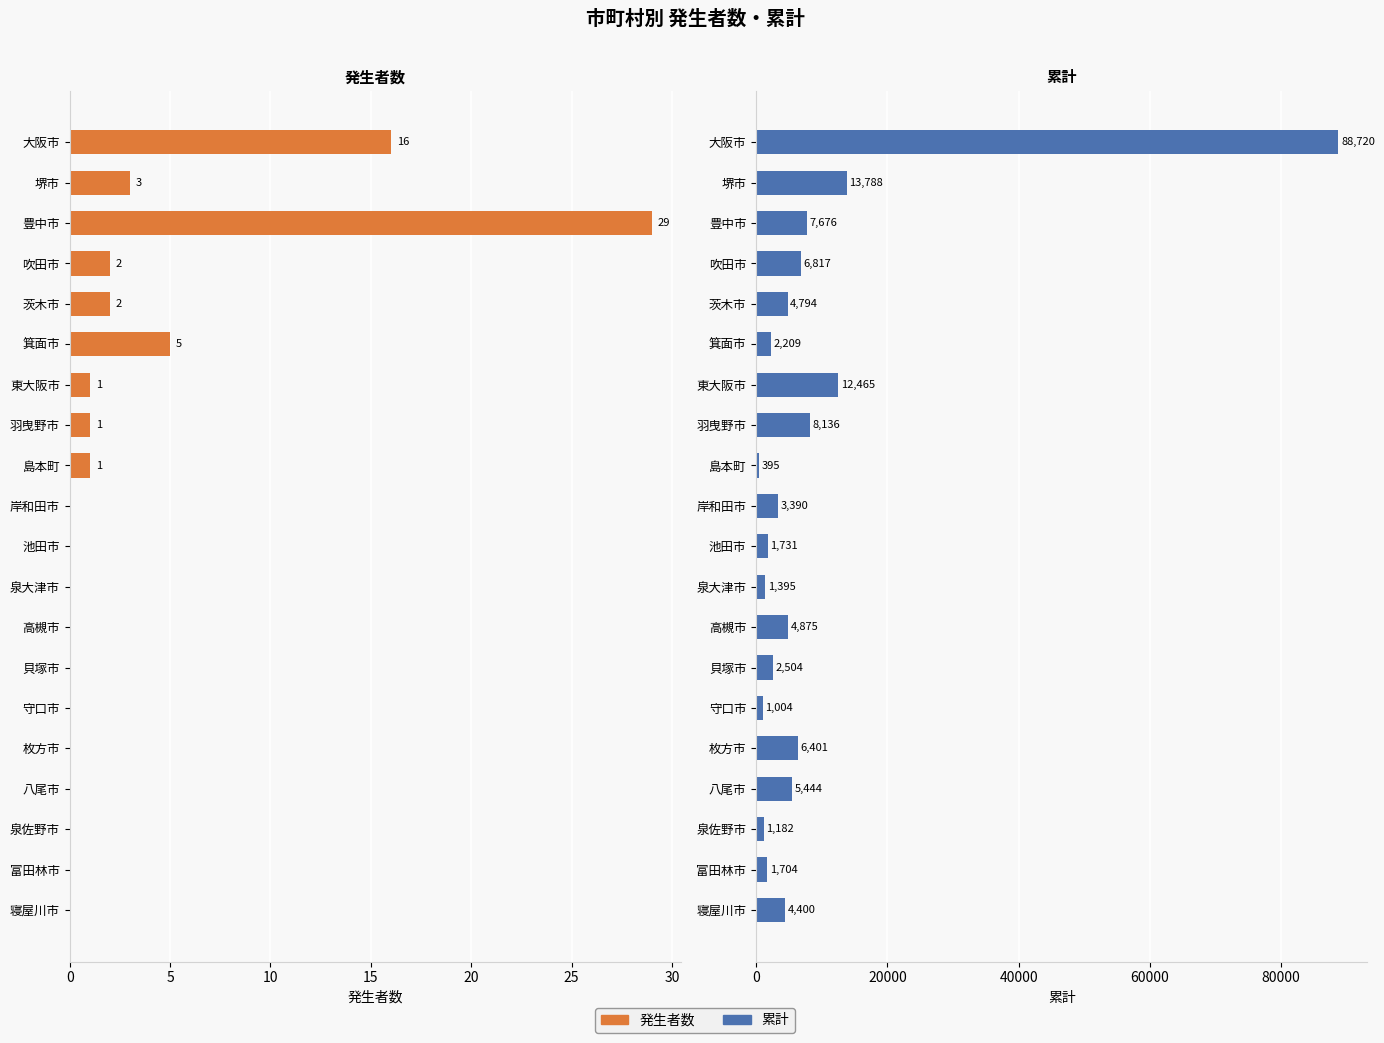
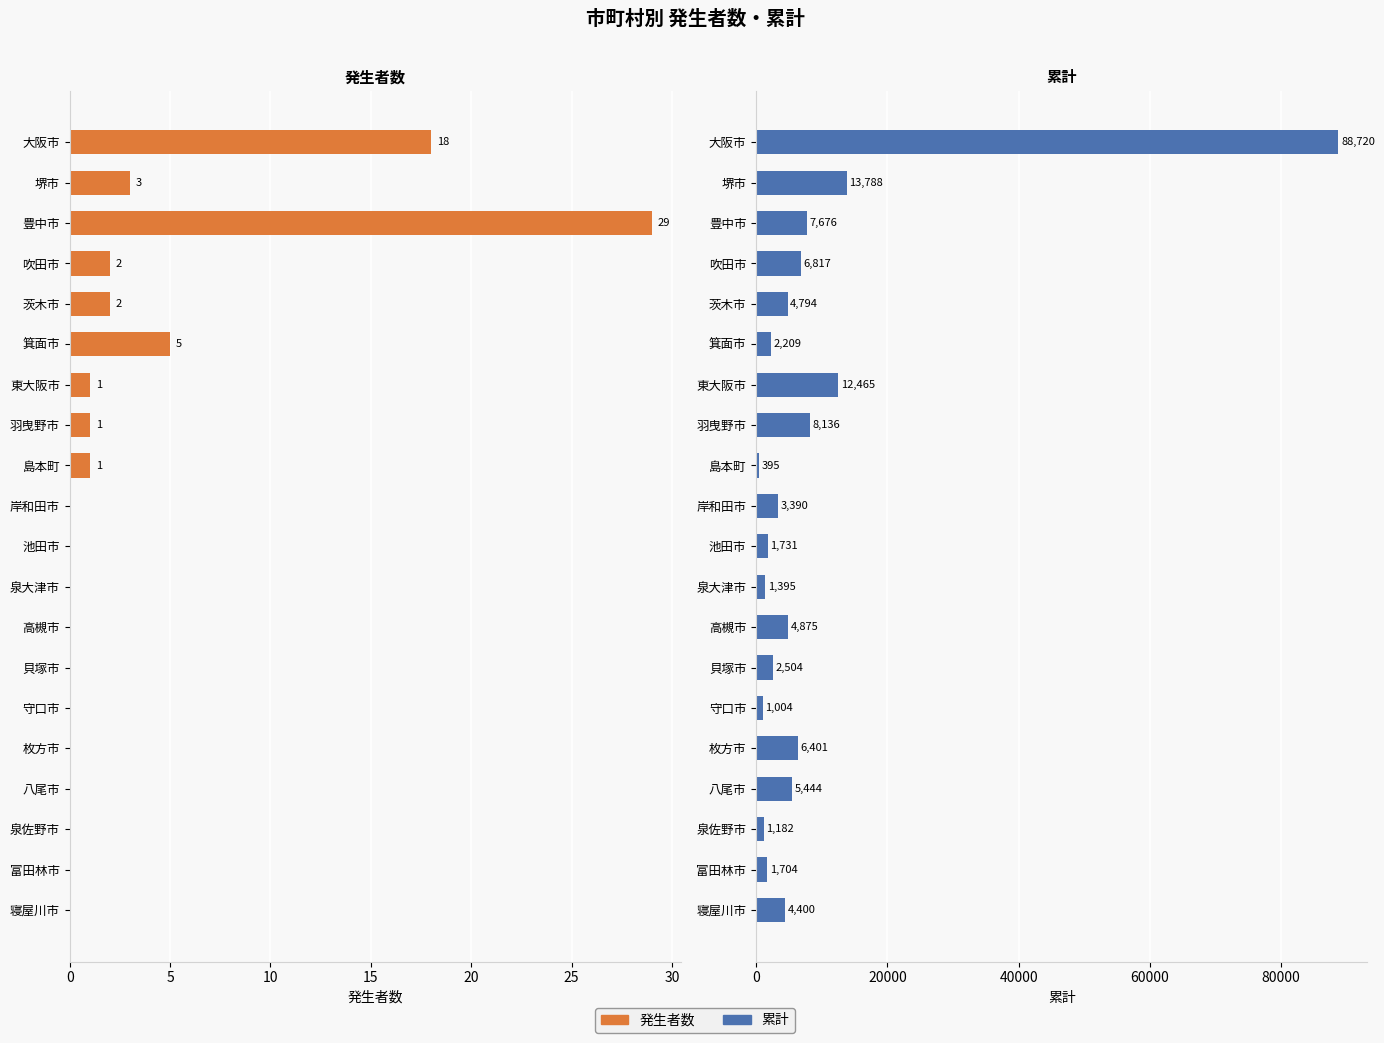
  {
    "発生者数": {
-     "大阪市": "16",
+     "大阪市": "18",
      "堺市": "3",
      "豊中市": "29",
      "吹田市": "2",
      "茨木市": "2",
      "箕面市": "5",
      "東大阪市": "1",
      "羽曳野市": "1",
      "島本町": "1"
    },
    "累計": {
      "大阪市": "88,720",
      "堺市": "13,788",
      "豊中市": "7,676",
      "吹田市": "6,817",
      "茨木市": "4,794",
      "箕面市": "2,209",
      "東大阪市": "12,465",
      "羽曳野市": "8,136",
      "島本町": "395",
      "岸和田市": "3,390",
      "池田市": "1,731",
      "泉大津市": "1,395",
      "高槻市": "4,875",
      "貝塚市": "2,504",
      "守口市": "1,004",
      "枚方市": "6,401",
      "八尾市": "5,444",
      "泉佐野市": "1,182",
      "富田林市": "1,704",
      "寝屋川市": "4,400"
    }
  }
